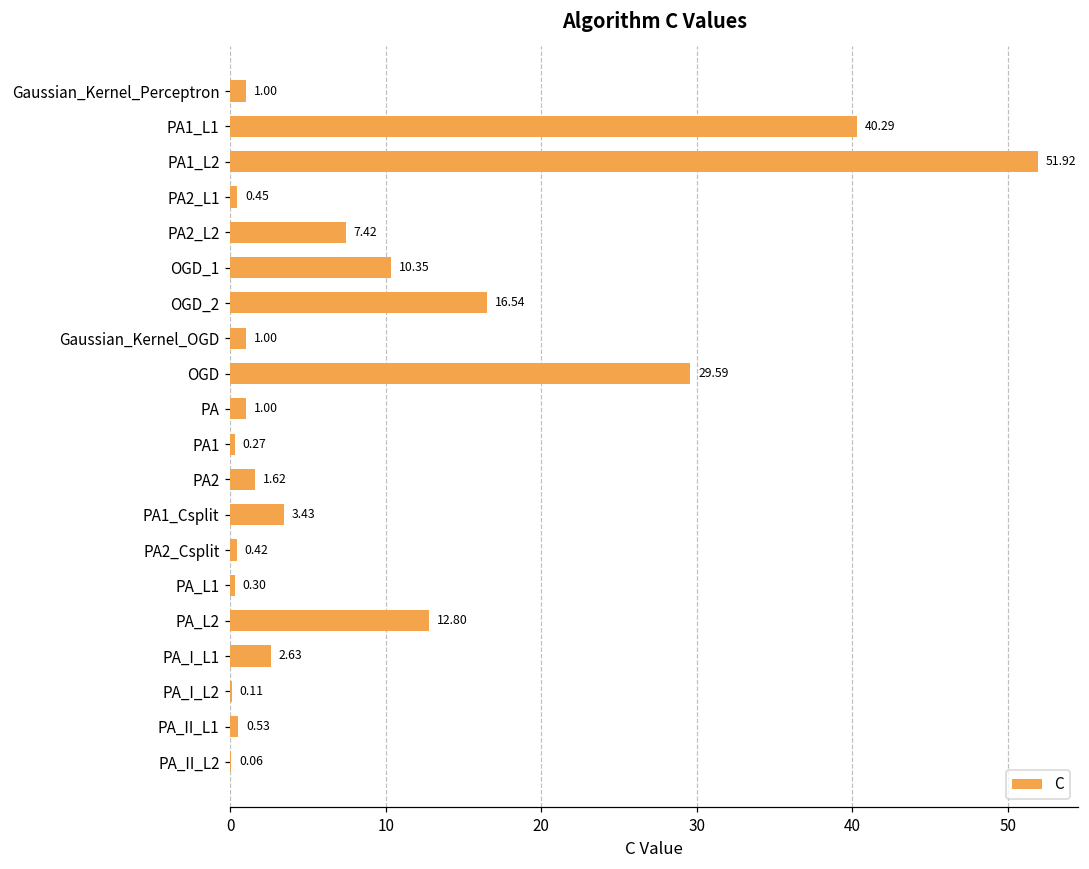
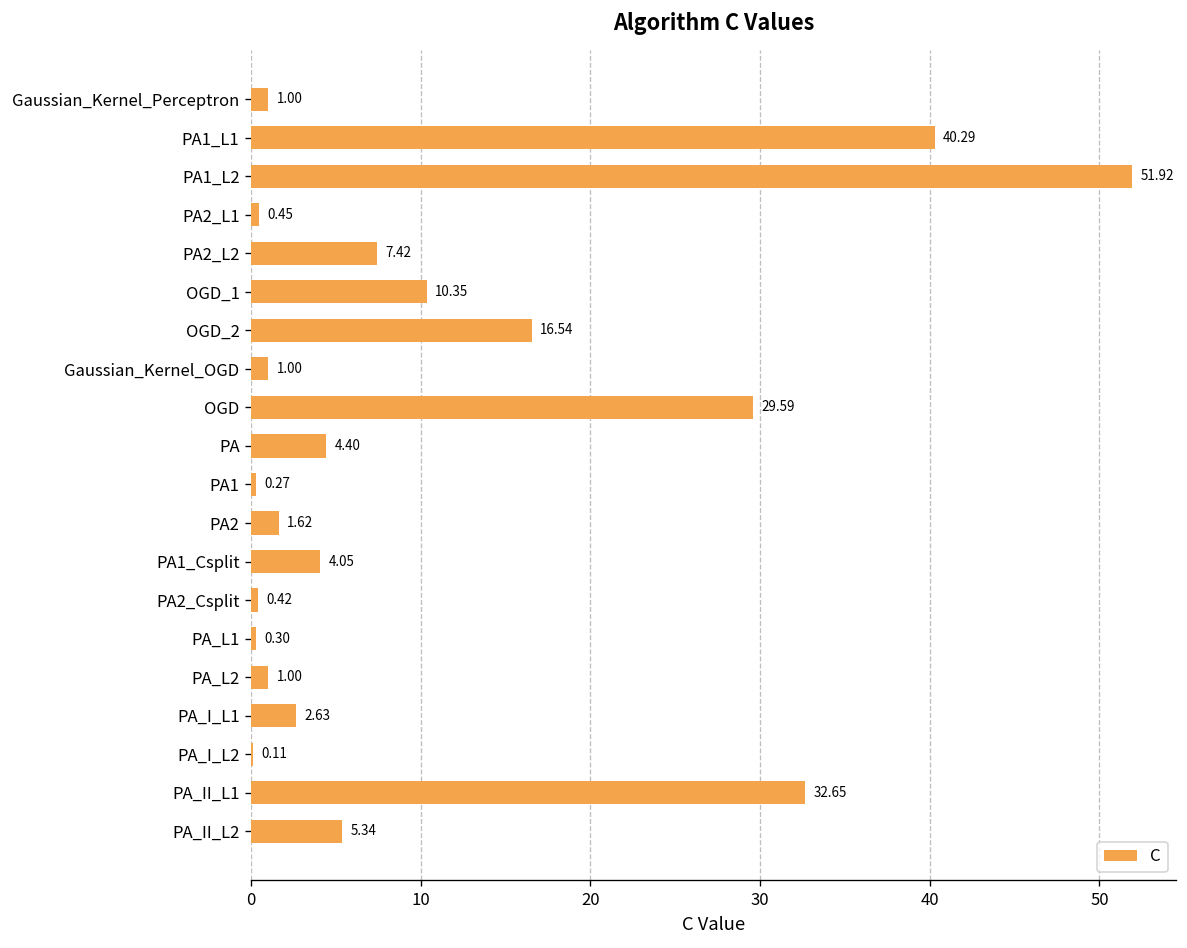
  {
    "Gaussian_Kernel_Perceptron": 1.00,
    "PA1_L1": 40.29,
    "PA1_L2": 51.92,
    "PA2_L1": 0.45,
    "PA2_L2": 7.42,
    "OGD_1": 10.35,
    "OGD_2": 16.54,
    "Gaussian_Kernel_OGD": 1.00,
    "OGD": 29.59,
-   "PA": 1.00,
+   "PA": 4.40,
    "PA1": 0.27,
    "PA2": 1.62,
-   "PA1_Csplit": 3.43,
+   "PA1_Csplit": 4.05,
    "PA2_Csplit": 0.42,
    "PA_L1": 0.30,
-   "PA_L2": 12.80,
+   "PA_L2": 1.00,
    "PA_I_L1": 2.63,
    "PA_I_L2": 0.11,
-   "PA_II_L1": 0.53,
-   "PA_II_L2": 0.06
+   "PA_II_L1": 32.65,
+   "PA_II_L2": 5.34
  }
